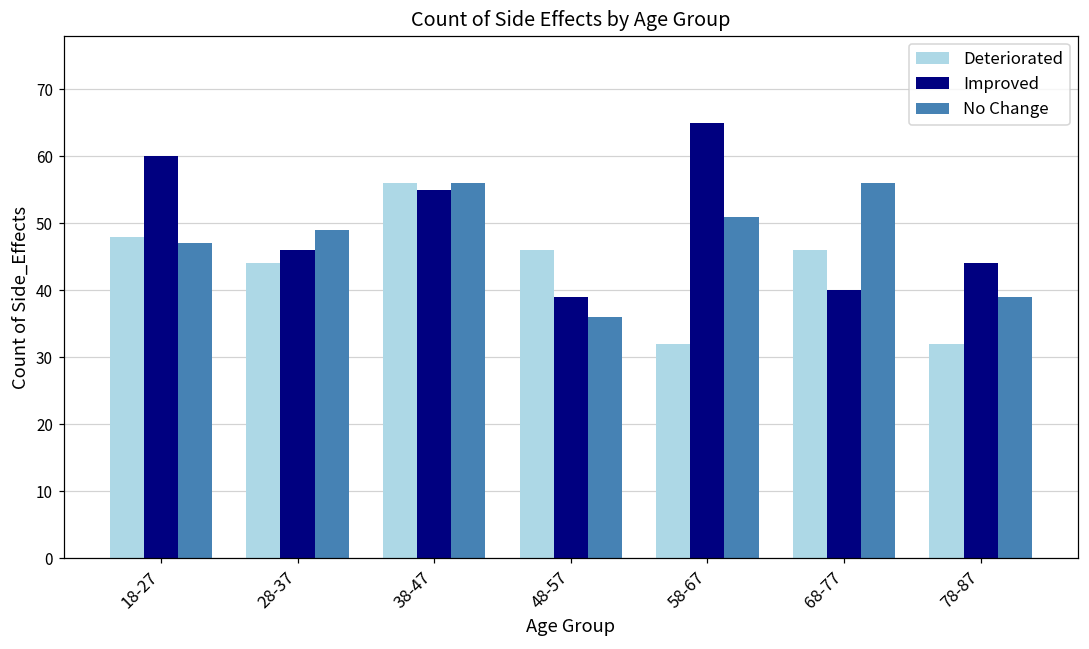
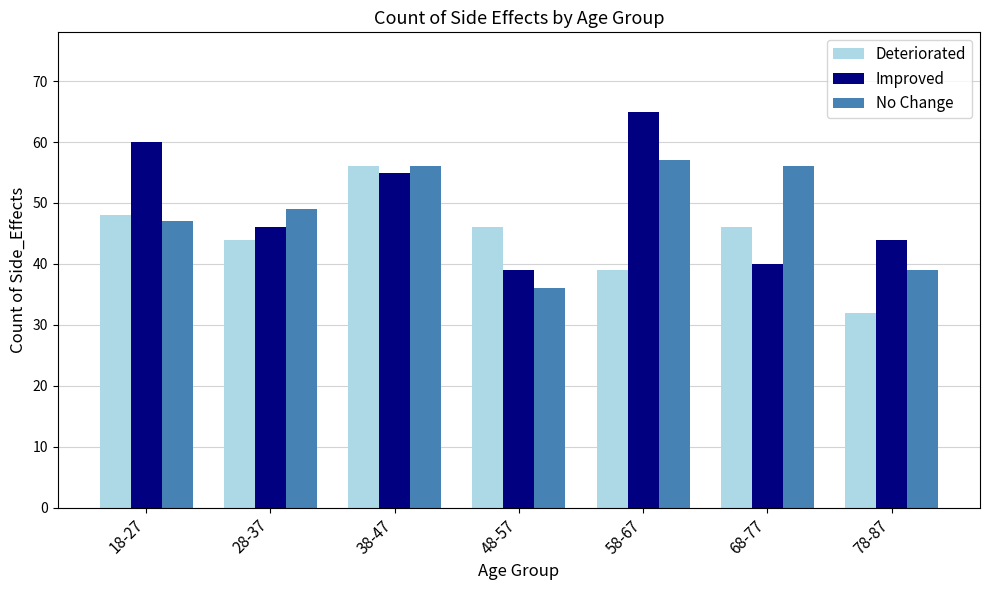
  {
    "Deteriorated": {
      "18-27": 48,
      "28-37": 44,
      "38-47": 56,
      "48-57": 46,
-     "58-67": 32,
+     "58-67": 39,
      "68-77": 46,
      "78-87": 32
    },
    "Improved": {
      "18-27": 60,
      "28-37": 46,
      "38-47": 55,
      "48-57": 39,
      "58-67": 65,
      "68-77": 40,
      "78-87": 44
    },
    "No Change": {
      "18-27": 47,
      "28-37": 49,
      "38-47": 56,
      "48-57": 36,
-     "58-67": 51,
+     "58-67": 57,
      "68-77": 56,
      "78-87": 39
    }
  }
